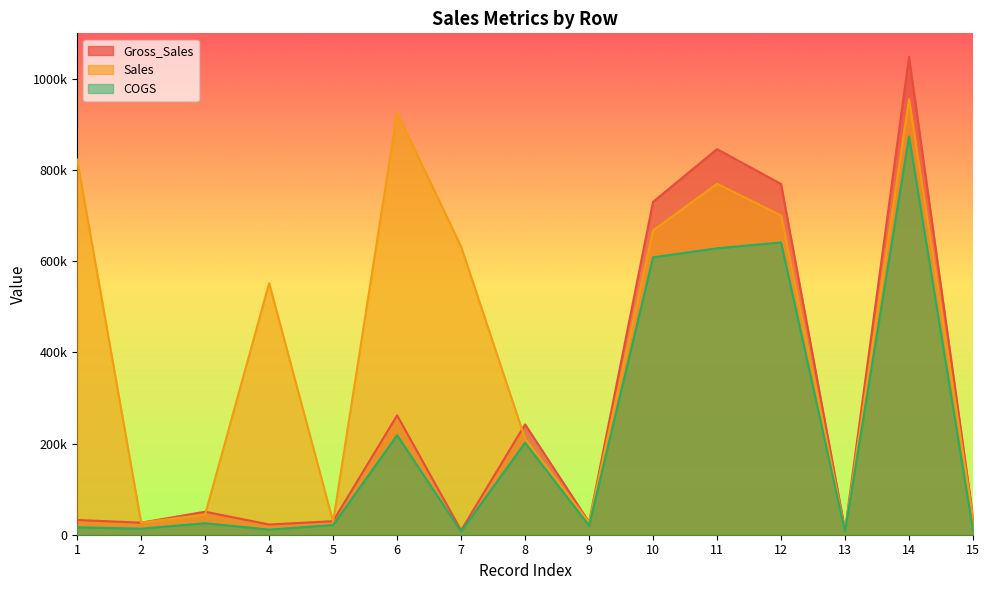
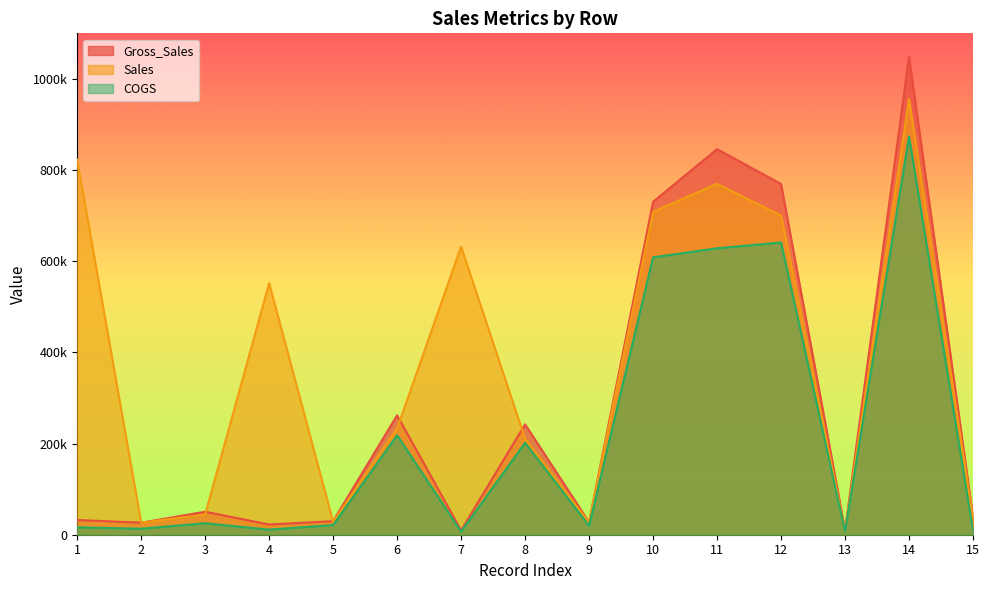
  {
    "Gross_Sales": {
      "1": 30000,
      "3": 50000,
      "4": 20000,
      "6": 260000,
      "8": 240000,
      "10": 730000,
      "11": 850000,
      "12": 770000,
      "14": 1050000
    },
    "Sales": {
      "1": 820000,
      "3": 40000,
      "4": 550000,
-     "6": 930000,
+     "6": 230000,
      "7": 630000,
      "8": 210000,
-     "10": 670000,
+     "10": 710000,
      "11": 770000,
      "12": 700000,
      "14": 960000
    },
    "COGS": {
      "1": 20000,
      "2": 10000,
      "3": 30000,
      "4": 10000,
      "5": 20000,
      "6": 220000,
      "8": 200000,
      "9": 20000,
      "10": 610000,
      "11": 630000,
      "12": 640000,
      "14": 870000,
      "15": 10000
    }
  }
